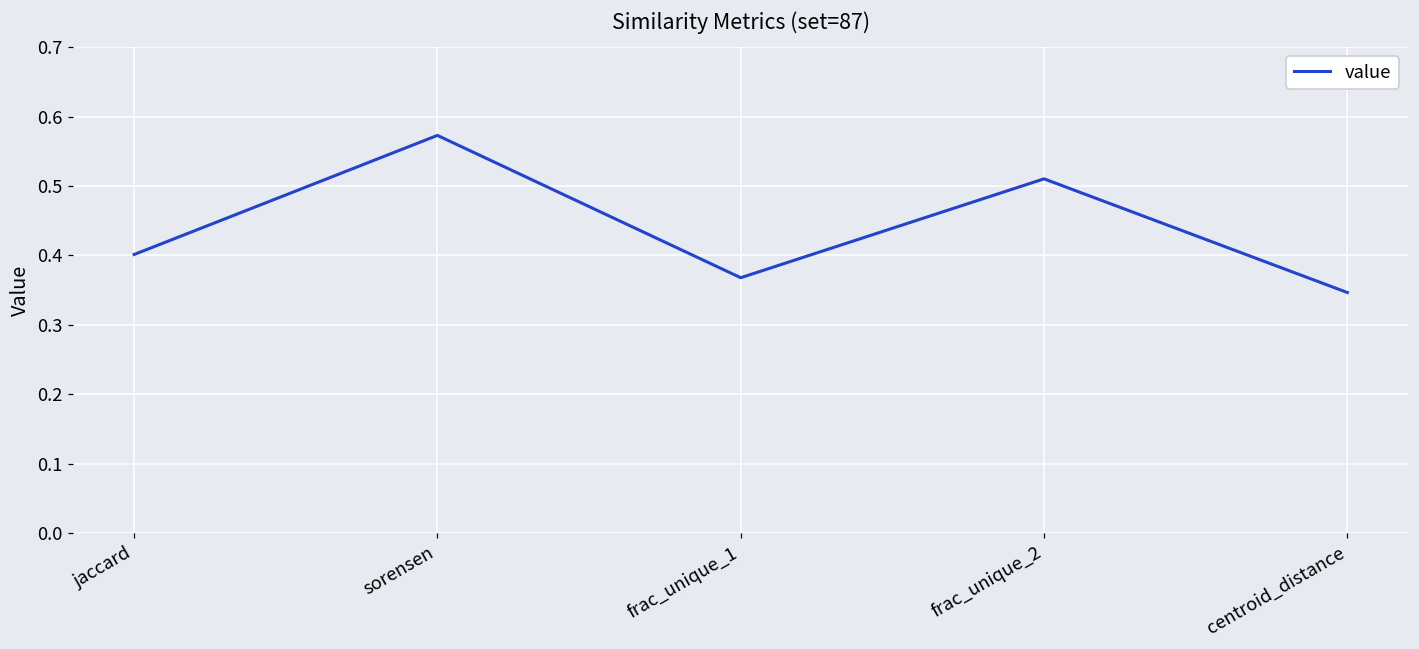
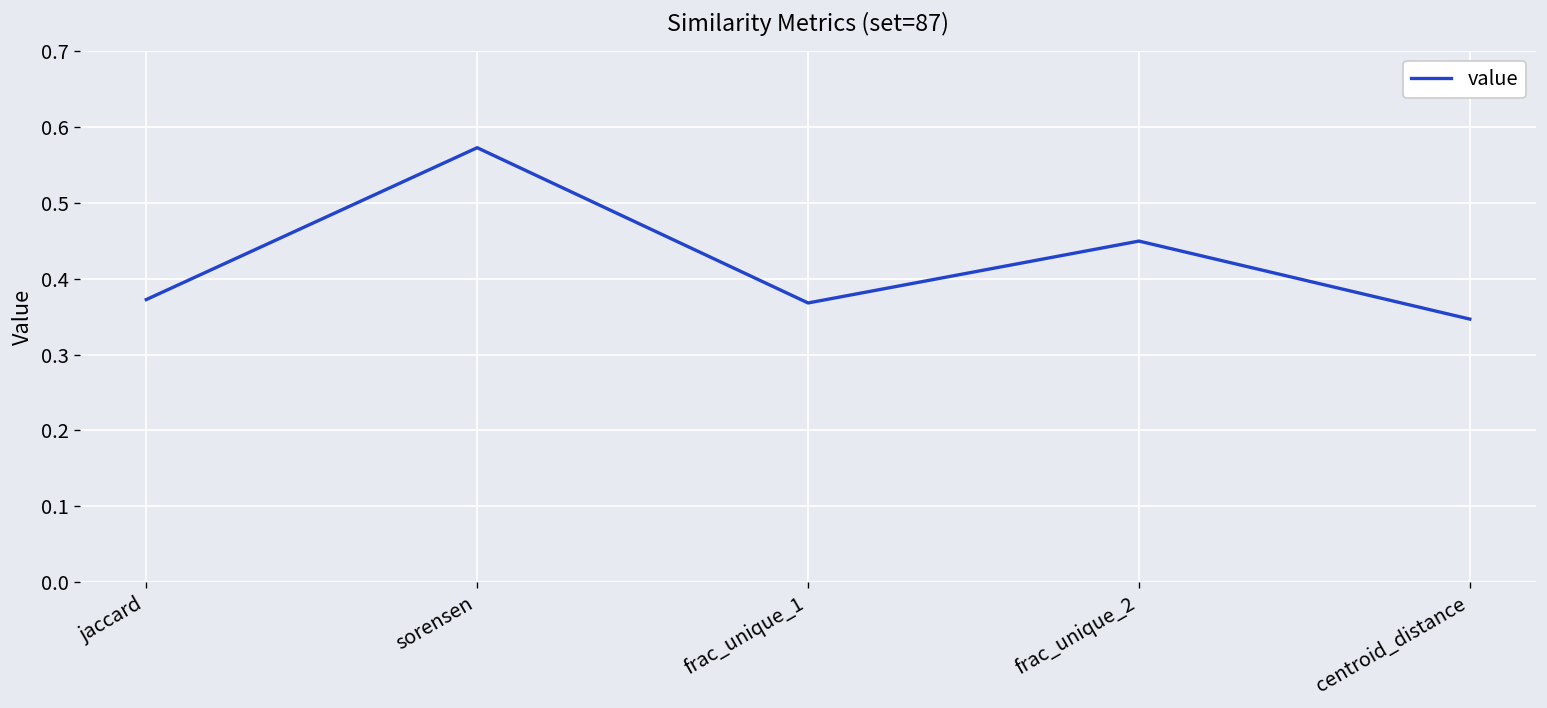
  {
-   "jaccard": 0.40,
+   "jaccard": 0.37,
    "sorensen": 0.57,
    "frac_unique_1": 0.37,
-   "frac_unique_2": 0.51,
+   "frac_unique_2": 0.45,
    "centroid_distance": 0.35
  }
